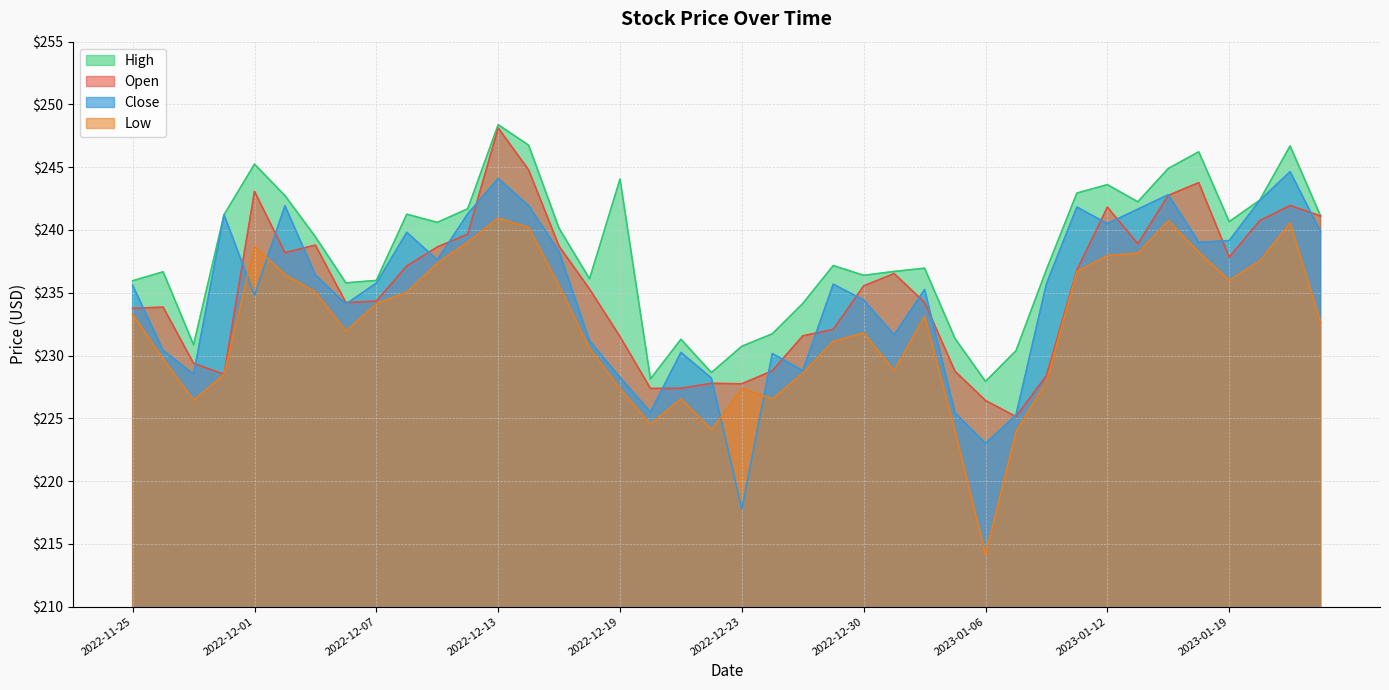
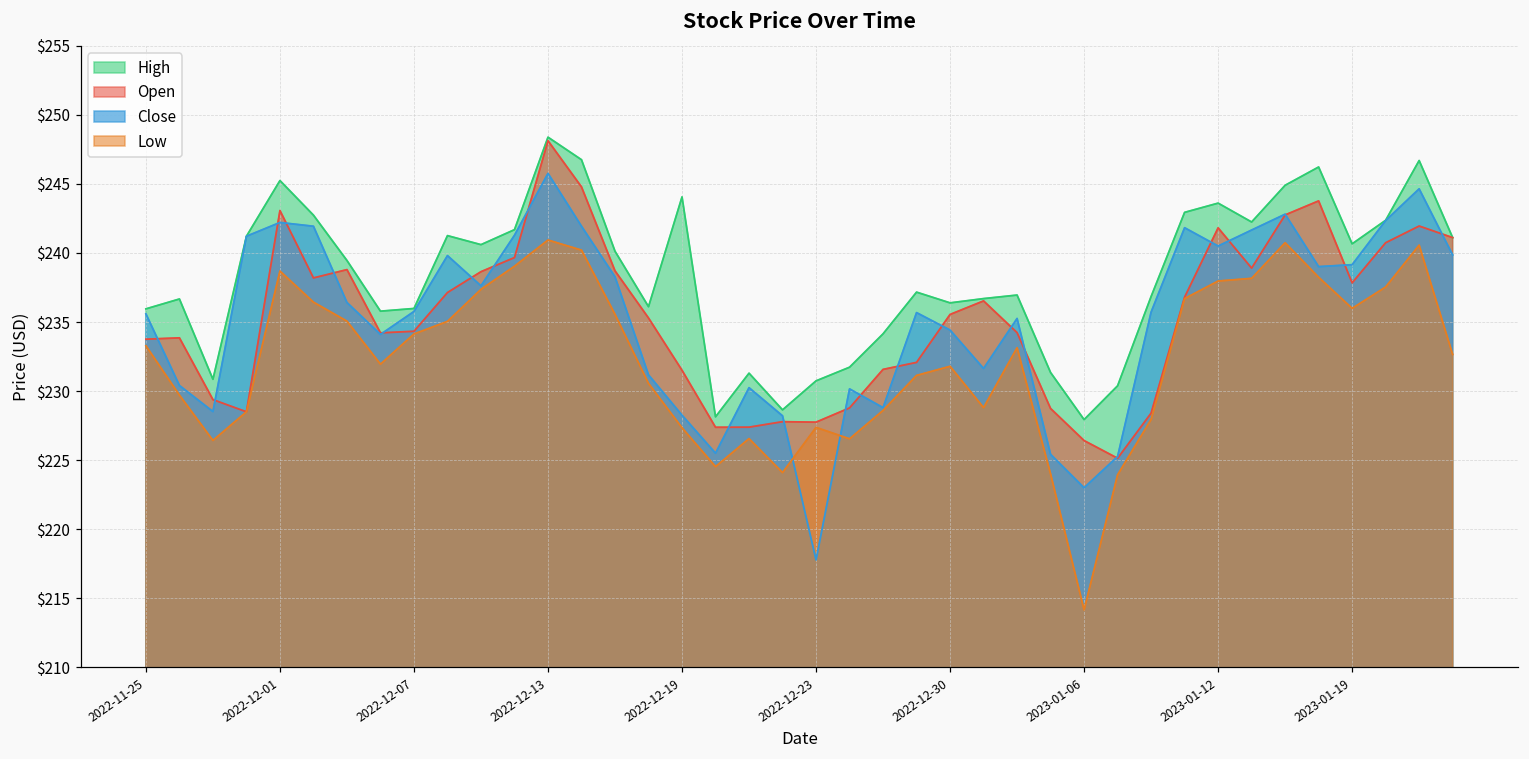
  {
    "High": {
      "2022-11-25": "$236.0",
      "2022-12-01": "$245.2",
      "2022-12-07": "$236.0",
      "2022-12-13": "$248.4",
      "2022-12-19": "$244.1",
      "2022-12-23": "$230.7",
      "2022-12-30": "$236.4",
      "2023-01-06": "$227.9",
      "2023-01-12": "$243.6",
      "2023-01-19": "$240.7"
    },
    "Close": {
      "2022-11-25": "$235.6",
-     "2022-12-01": "$234.8",
+     "2022-12-01": "$242.2",
      "2022-12-07": "$235.8",
-     "2022-12-13": "$244.1",
+     "2022-12-13": "$245.8",
      "2022-12-19": "$228.3",
      "2022-12-23": "$217.8",
      "2022-12-30": "$234.4",
      "2023-01-06": "$223.0",
      "2023-01-12": "$240.5",
      "2023-01-19": "$239.2"
    }
  }
